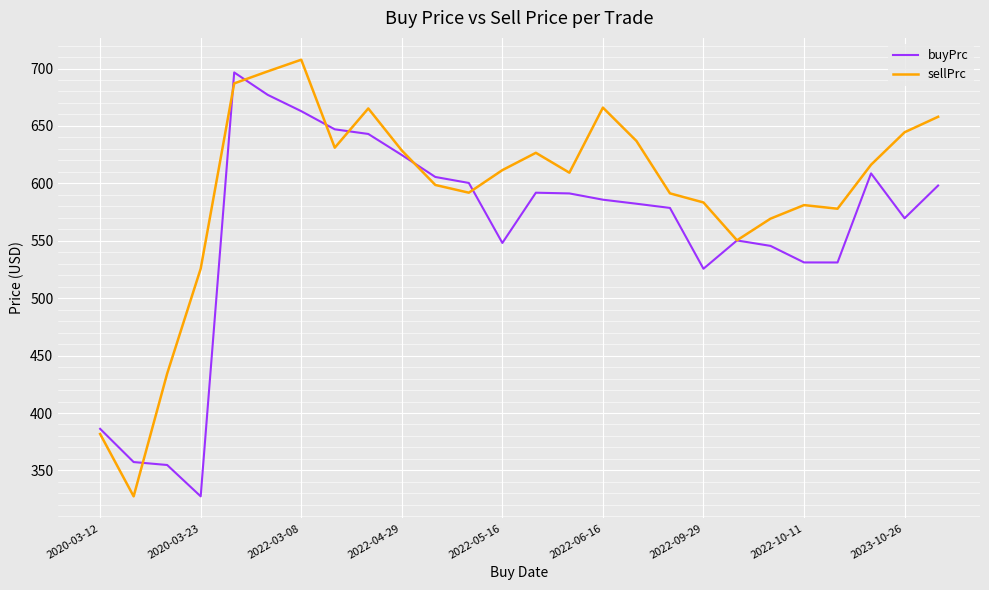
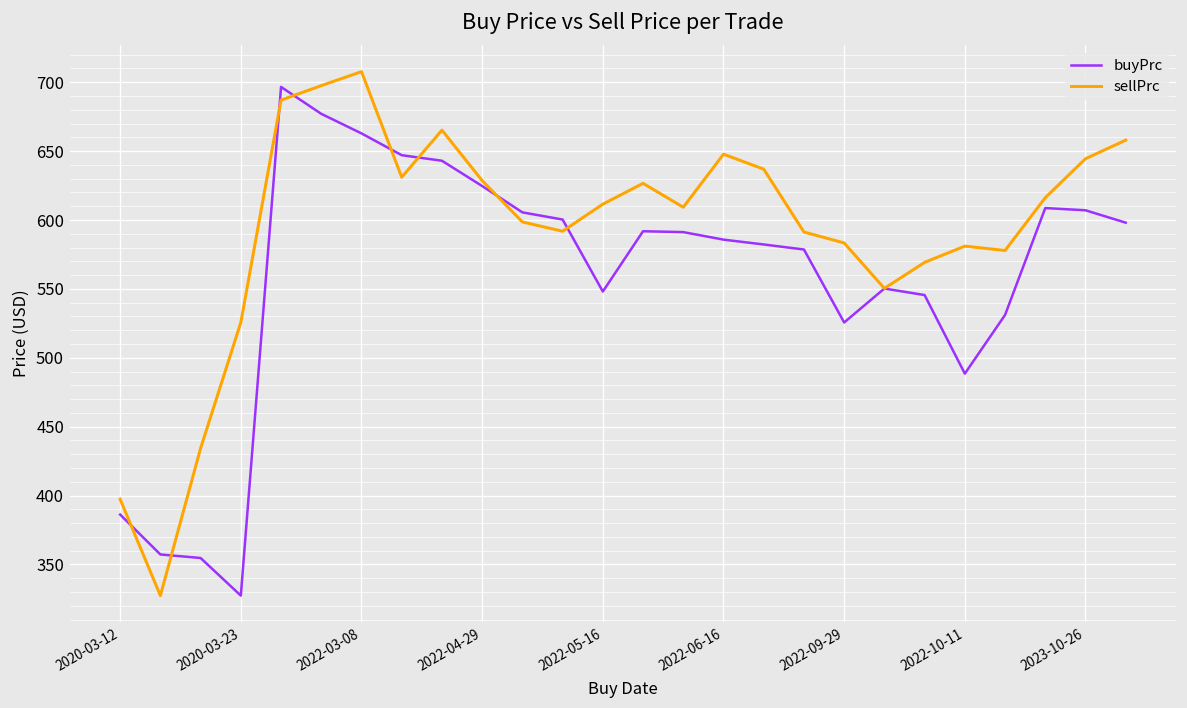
  {
    "buyPrc": {
      "2020-03-12": 386,
      "2020-03-23": 327,
      "2022-03-08": 663,
      "2022-04-29": 625,
      "2022-05-16": 548,
      "2022-06-16": 586,
      "2022-09-29": 526,
-     "2022-10-11": 531,
-     "2023-10-26": 570
+     "2022-10-11": 489,
+     "2023-10-26": 607
    },
    "sellPrc": {
-     "2020-03-12": 382,
+     "2020-03-12": 397,
      "2020-03-23": 526,
      "2022-03-08": 708,
      "2022-04-29": 629,
      "2022-05-16": 612,
-     "2022-06-16": 666,
+     "2022-06-16": 648,
      "2022-09-29": 583,
      "2022-10-11": 581,
      "2023-10-26": 644
    }
  }
